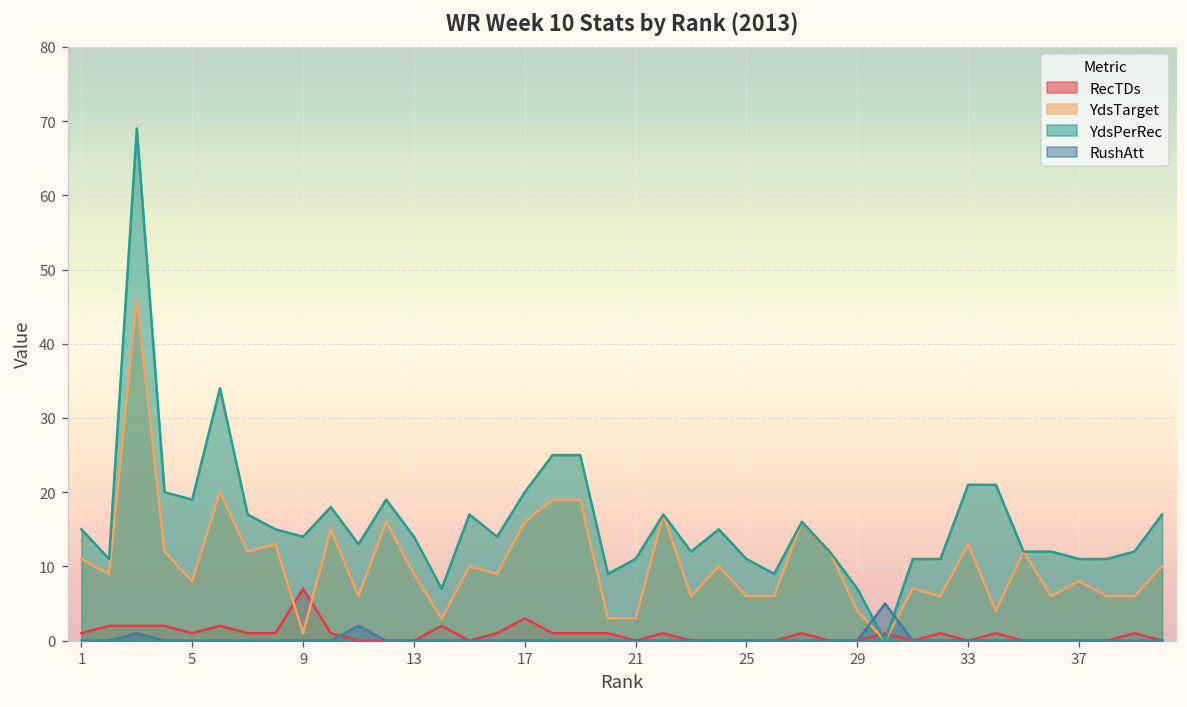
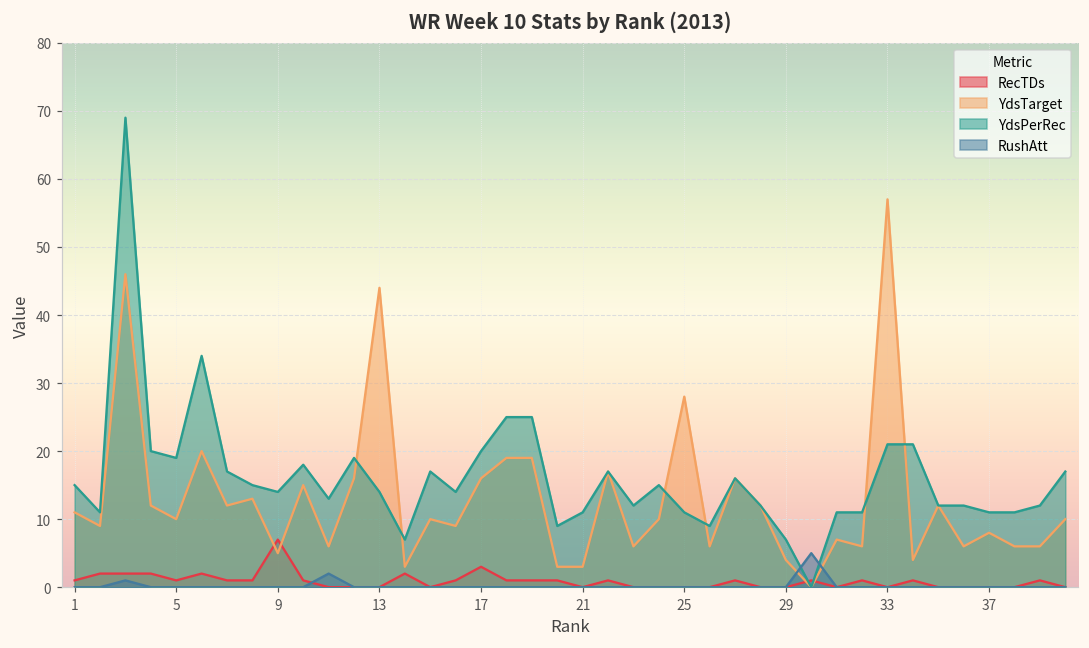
  {
    "RecTDs": {
      "1": 1,
      "5": 1,
      "9": 7,
      "17": 3
    },
    "YdsTarget": {
      "1": 11,
-     "5": 8,
-     "9": 1,
-     "13": 9,
+     "5": 10,
+     "9": 5,
+     "13": 44,
      "17": 16,
      "21": 3,
-     "25": 6,
+     "25": 28,
      "29": 4,
-     "33": 13,
+     "33": 57,
      "37": 8
    }
  }
